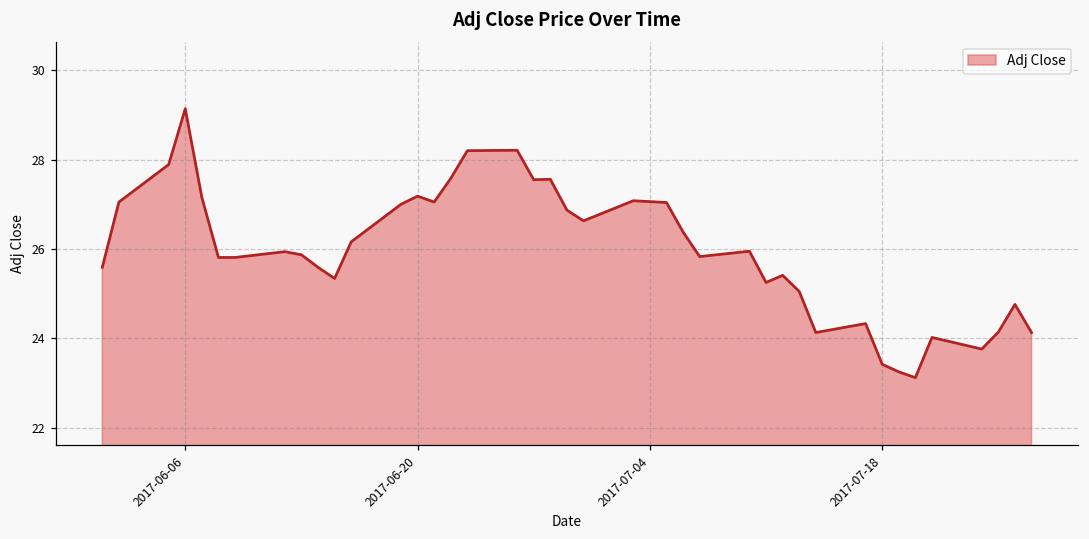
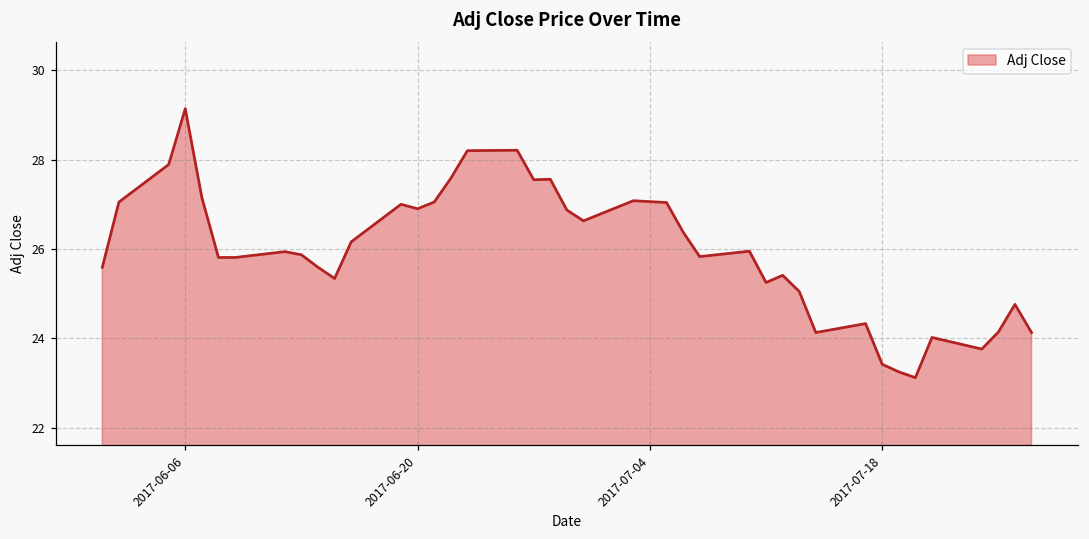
  {
    "2017-06-06": 29.1,
-   "2017-06-20": 27.2,
+   "2017-06-20": 26.9,
    "2017-07-18": 23.4
  }
